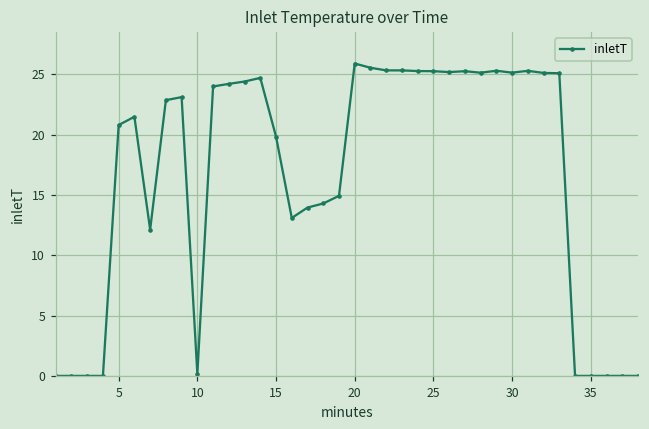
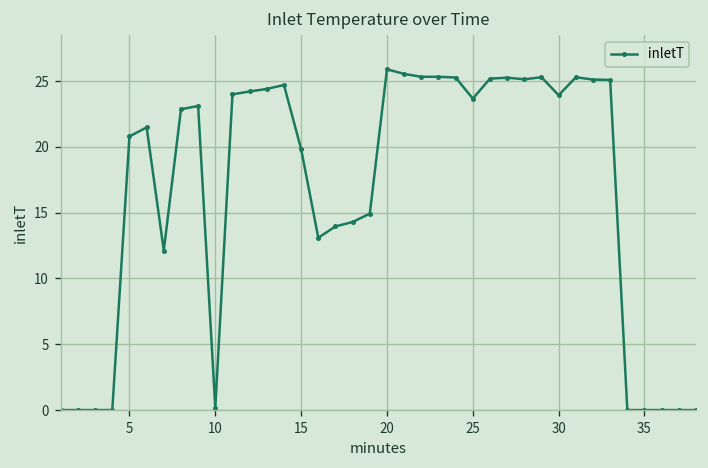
  {
    "5": 20.8,
    "10": 0.2,
    "15": 19.8,
    "20": 25.9,
-   "25": 25.3,
-   "30": 25.1,
+   "25": 23.7,
+   "30": 23.9,
    "35": 0.0
  }
